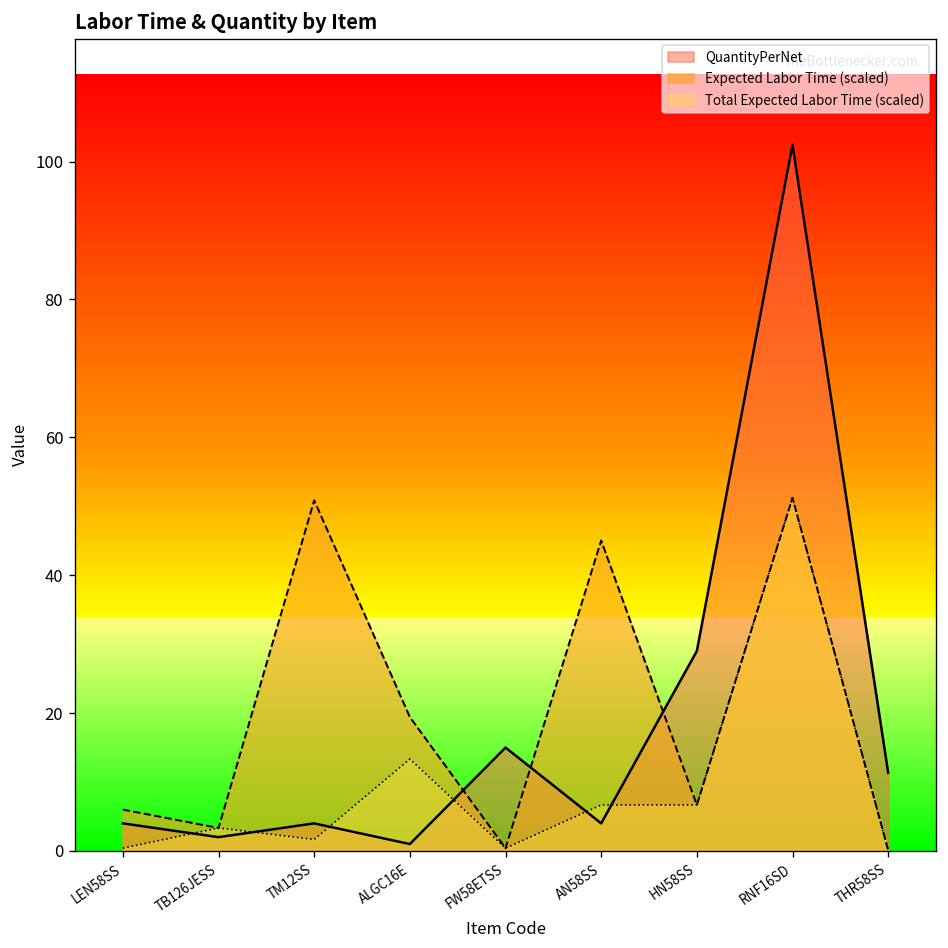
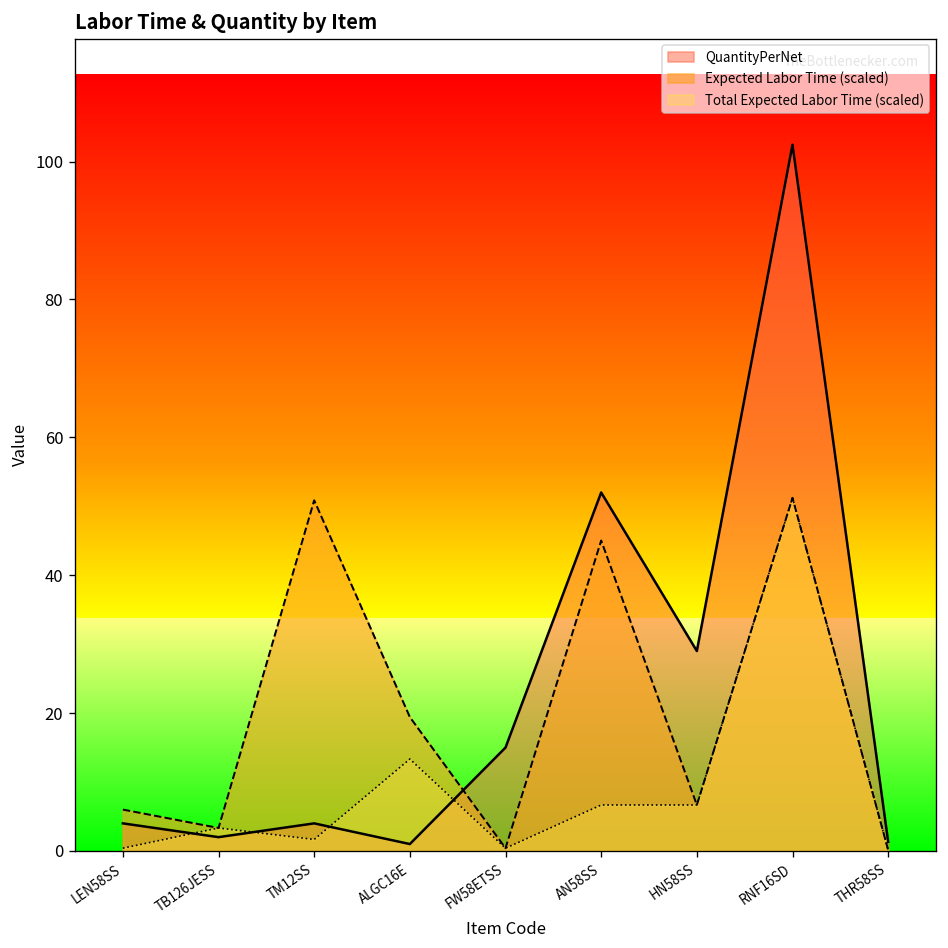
  {
    "QuantityPerNet": {
      "LEN58SS": 4,
      "TB126JESS": 2,
      "TM12SS": 4,
      "ALGC16E": 1,
      "FW58ETSS": 15,
-     "AN58SS": 4,
+     "AN58SS": 52,
      "HN58SS": 29,
      "RNF16SD": 102,
-     "THR58SS": 11
+     "THR58SS": 1
    },
    "Expected Labor Time (scaled)": {
      "LEN58SS": 6,
      "TM12SS": 51,
      "ALGC16E": 19,
      "AN58SS": 45
    },
    "Total Expected Labor Time (scaled)": {
      "LEN58SS": 0,
      "TM12SS": 2,
      "ALGC16E": 13,
      "AN58SS": 7
    }
  }
